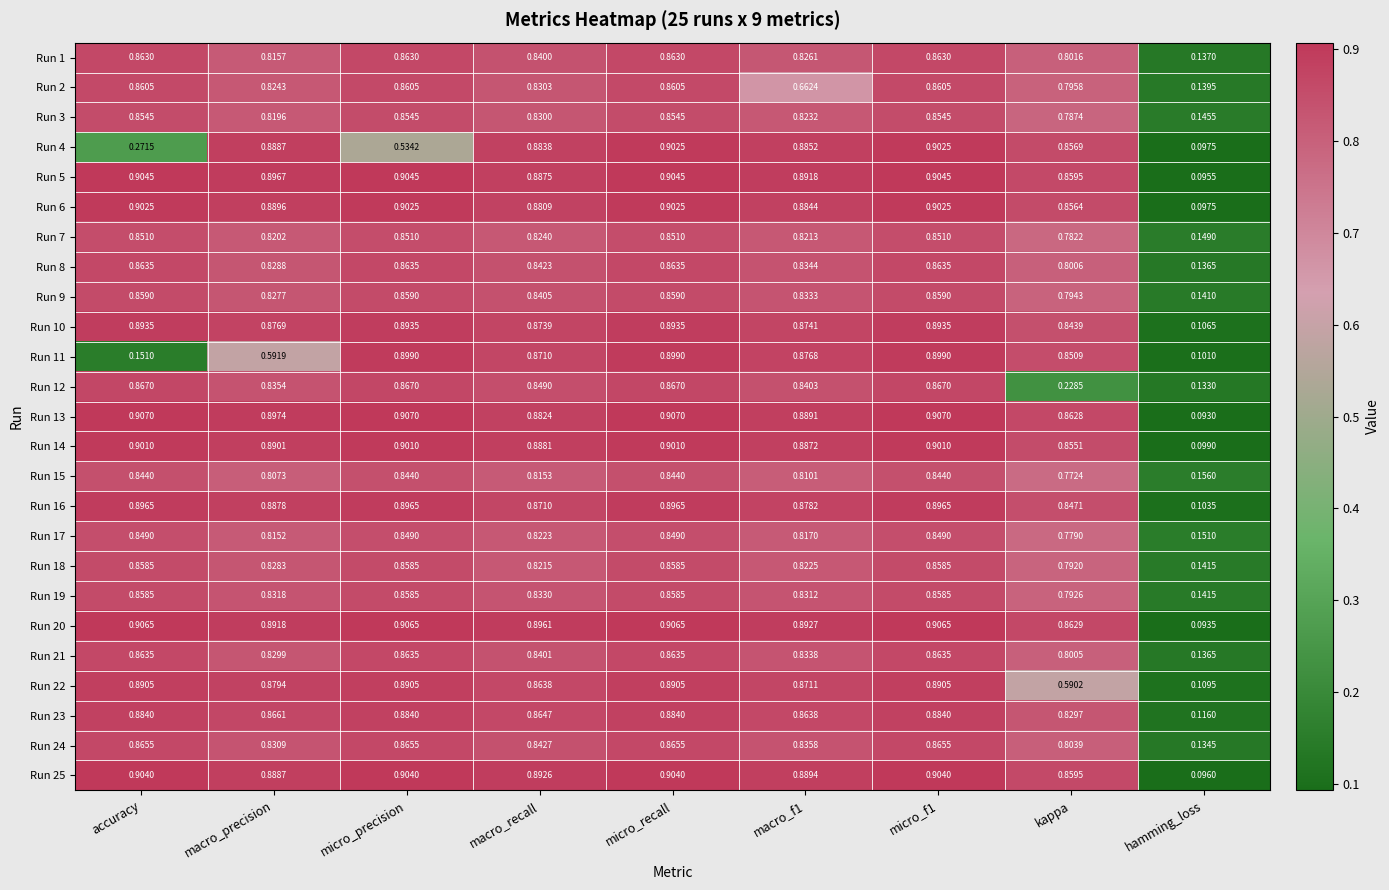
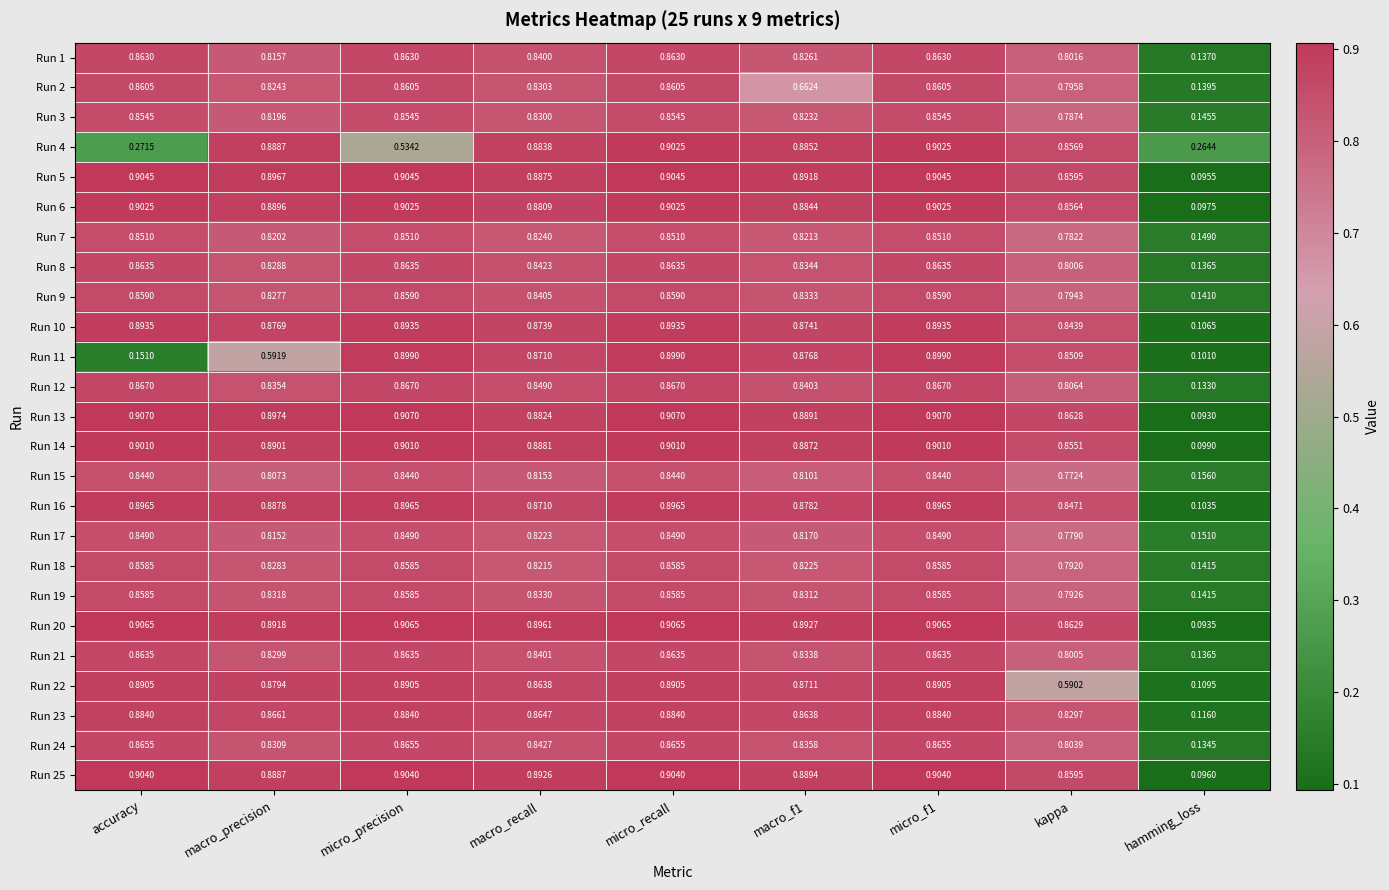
  {
    "Run 4": {
      "accuracy": 0.2715,
      "macro_precision": 0.8887,
      "micro_precision": 0.5342,
      "macro_recall": 0.8838,
      "micro_recall": 0.9025,
      "macro_f1": 0.8852,
      "micro_f1": 0.9025,
      "kappa": 0.8569,
-     "hamming_loss": 0.0975
+     "hamming_loss": 0.2644
    },
    "Run 12": {
      "accuracy": 0.8670,
      "macro_precision": 0.8354,
      "micro_precision": 0.8670,
      "macro_recall": 0.8490,
      "micro_recall": 0.8670,
      "macro_f1": 0.8403,
      "micro_f1": 0.8670,
-     "kappa": 0.2285,
+     "kappa": 0.8064,
      "hamming_loss": 0.1330
    }
  }
